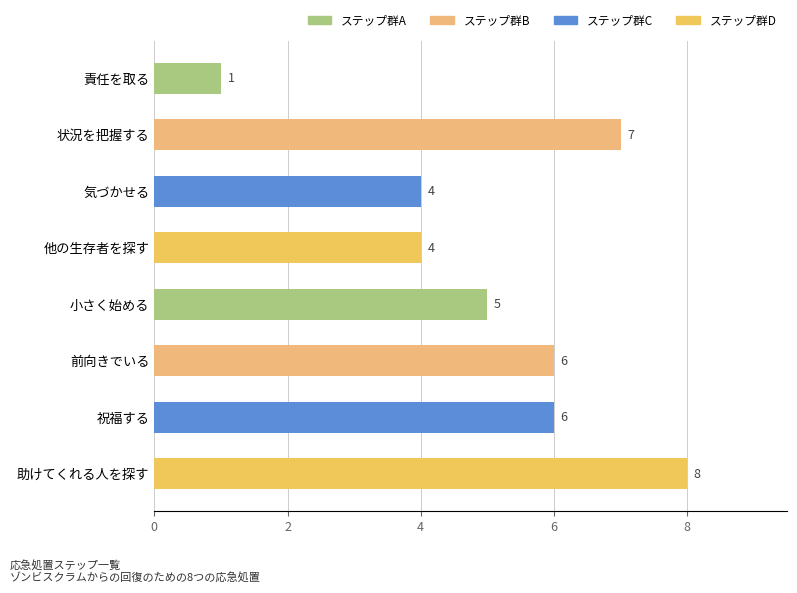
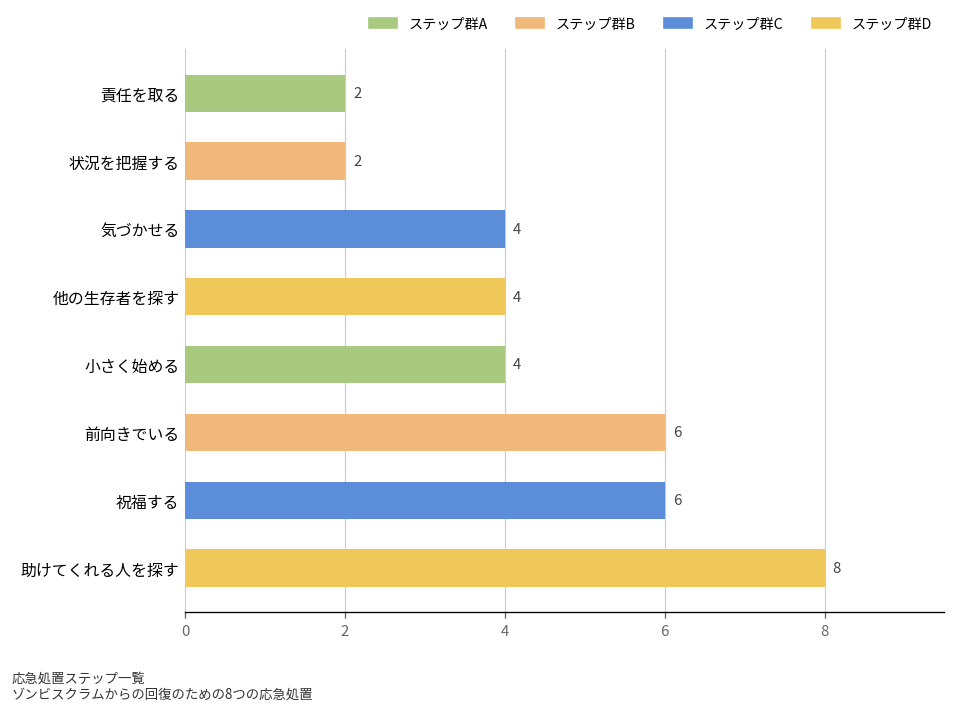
  {
-   "責任を取る": 1,
-   "状況を把握する": 7,
+   "責任を取る": 2,
+   "状況を把握する": 2,
    "気づかせる": 4,
    "他の生存者を探す": 4,
-   "小さく始める": 5,
+   "小さく始める": 4,
    "前向きでいる": 6,
    "祝福する": 6,
    "助けてくれる人を探す": 8
  }
